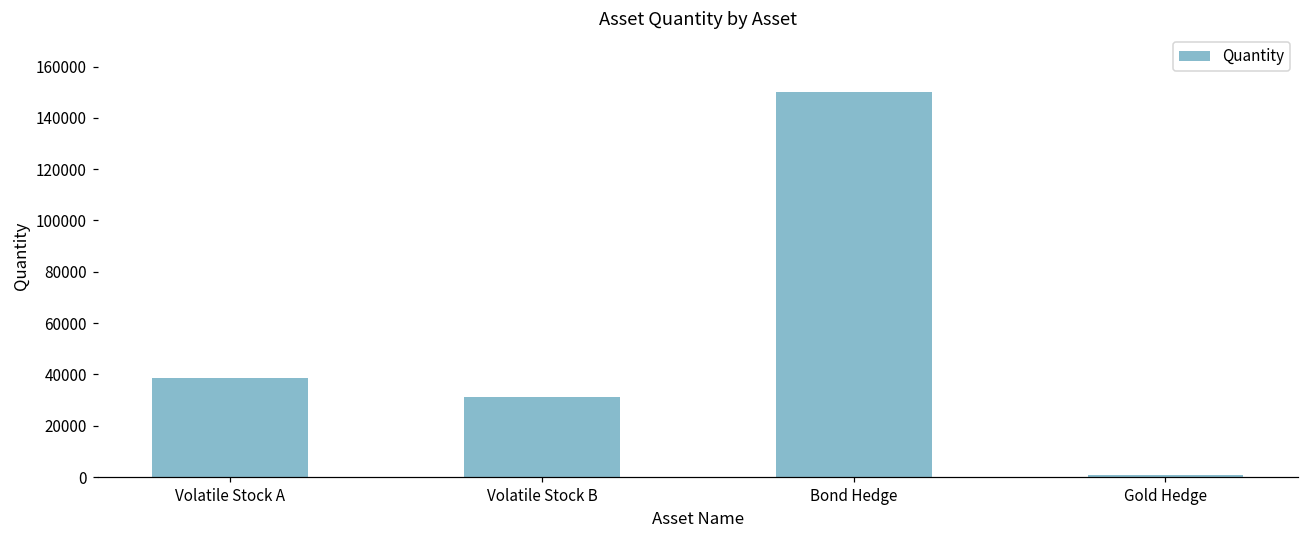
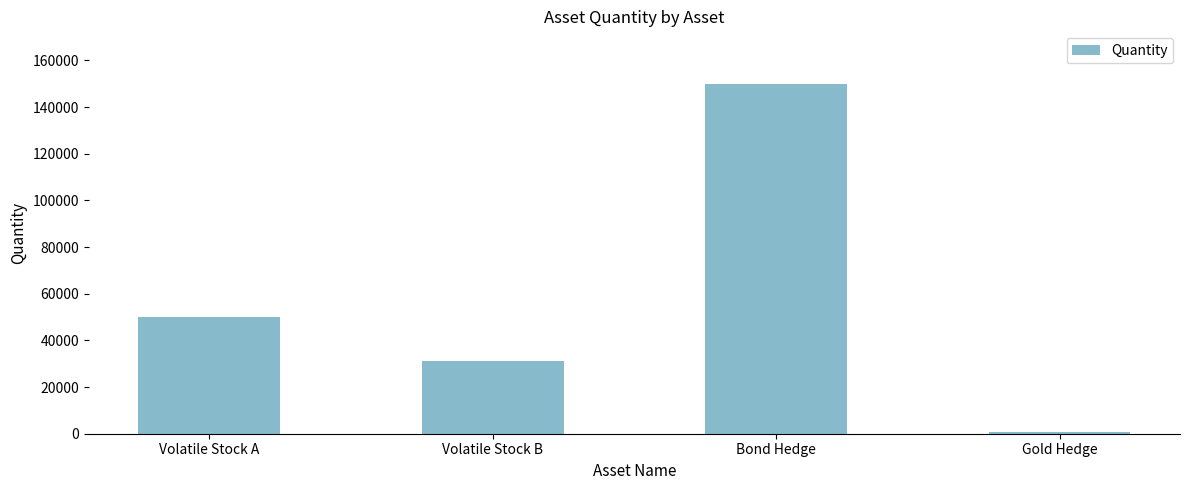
  {
-   "Volatile Stock A": 39000,
+   "Volatile Stock A": 50000,
    "Volatile Stock B": 31000,
    "Bond Hedge": 150000
  }
